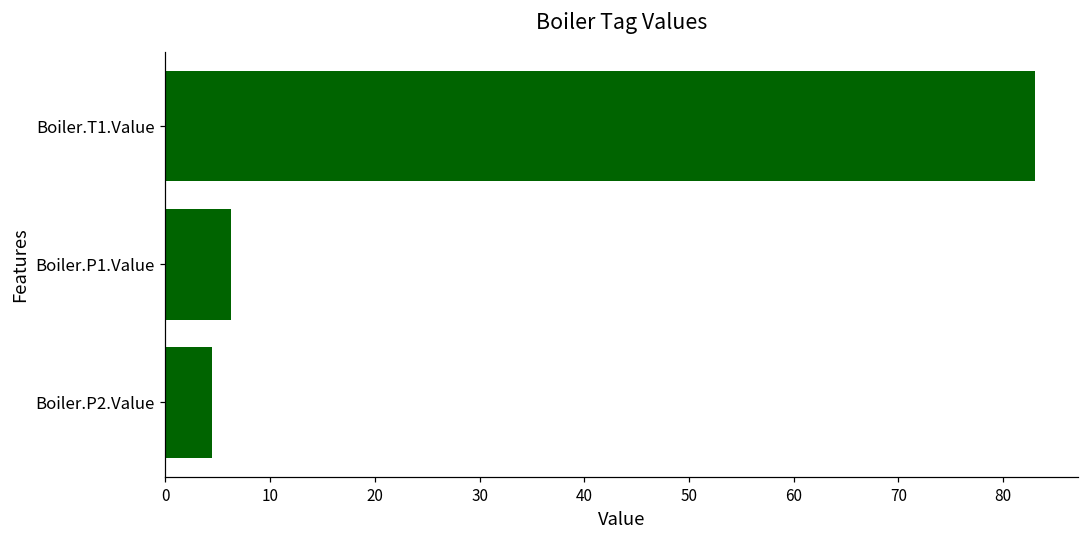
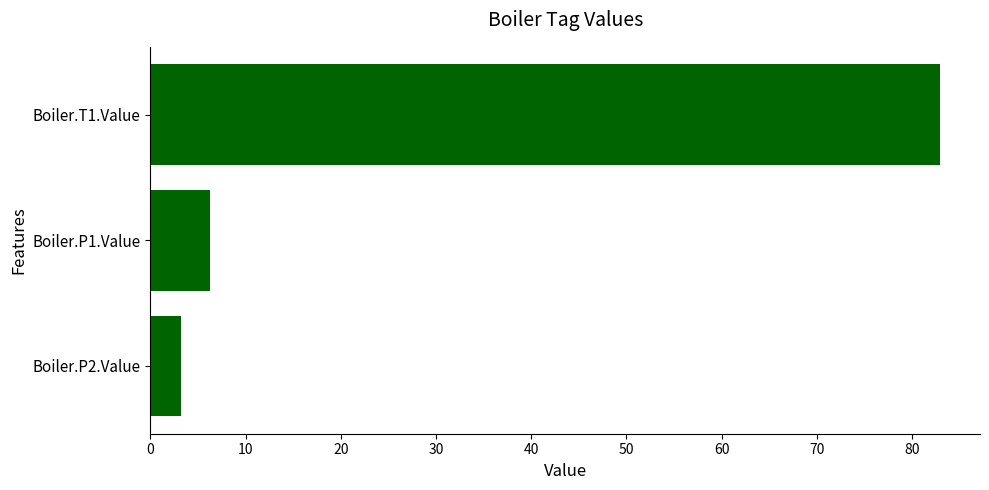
  {
    "Boiler.T1.Value": 83,
    "Boiler.P1.Value": 6,
-   "Boiler.P2.Value": 4
+   "Boiler.P2.Value": 3
  }
